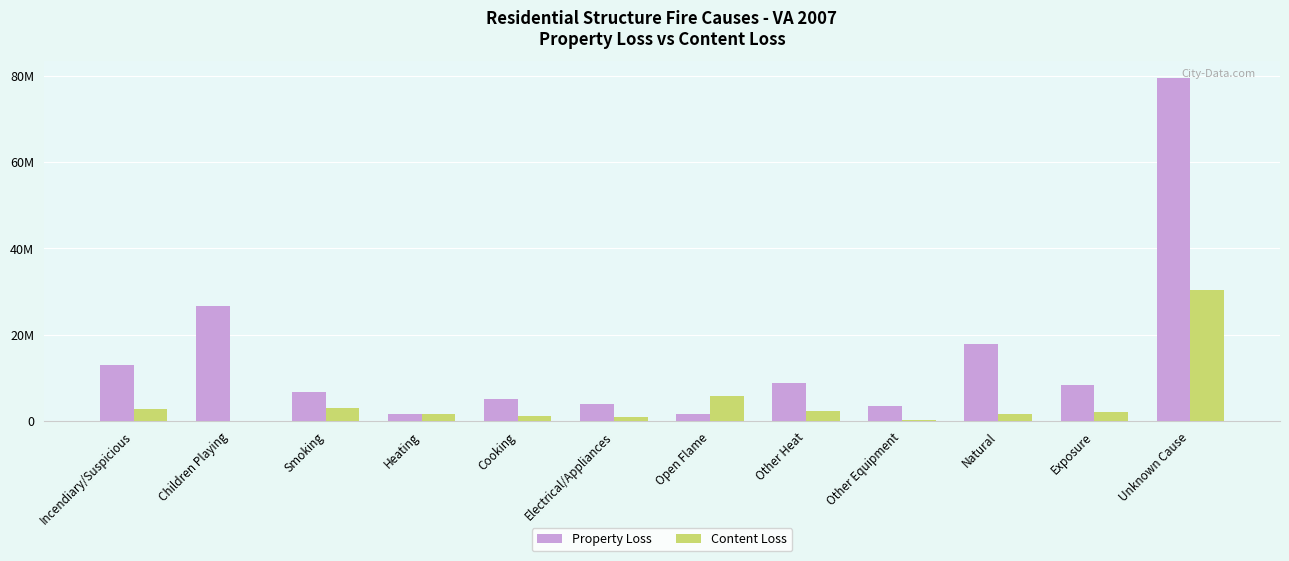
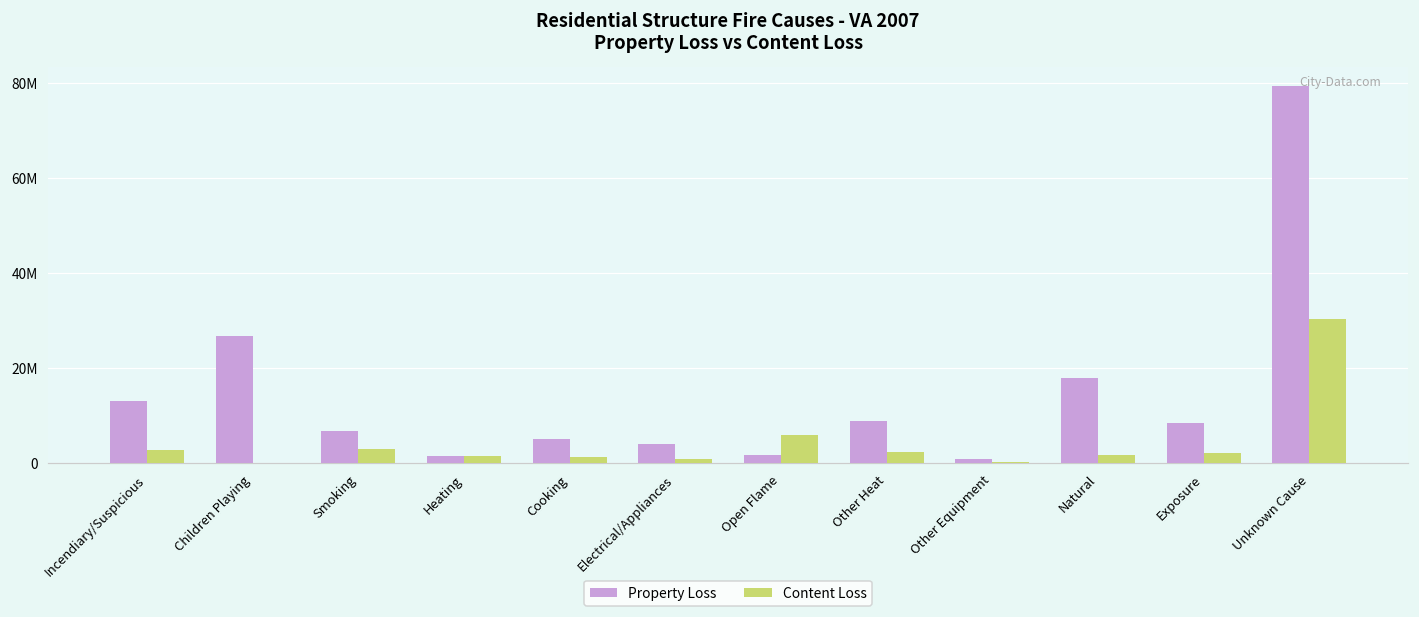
  {
    "Property Loss": {
      "Incendiary/Suspicious": 13000000,
      "Children Playing": 27000000,
      "Smoking": 7000000,
      "Heating": 2000000,
      "Cooking": 5000000,
      "Electrical/Appliances": 4000000,
      "Open Flame": 2000000,
      "Other Heat": 9000000,
-     "Other Equipment": 3000000,
+     "Other Equipment": 1000000,
      "Natural": 18000000,
      "Exposure": 8000000,
      "Unknown Cause": 79000000
    },
    "Content Loss": {
      "Incendiary/Suspicious": 3000000,
      "Smoking": 3000000,
      "Heating": 2000000,
      "Cooking": 1000000,
      "Electrical/Appliances": 1000000,
      "Open Flame": 6000000,
      "Other Heat": 2000000,
      "Natural": 2000000,
      "Exposure": 2000000,
      "Unknown Cause": 30000000
    }
  }
